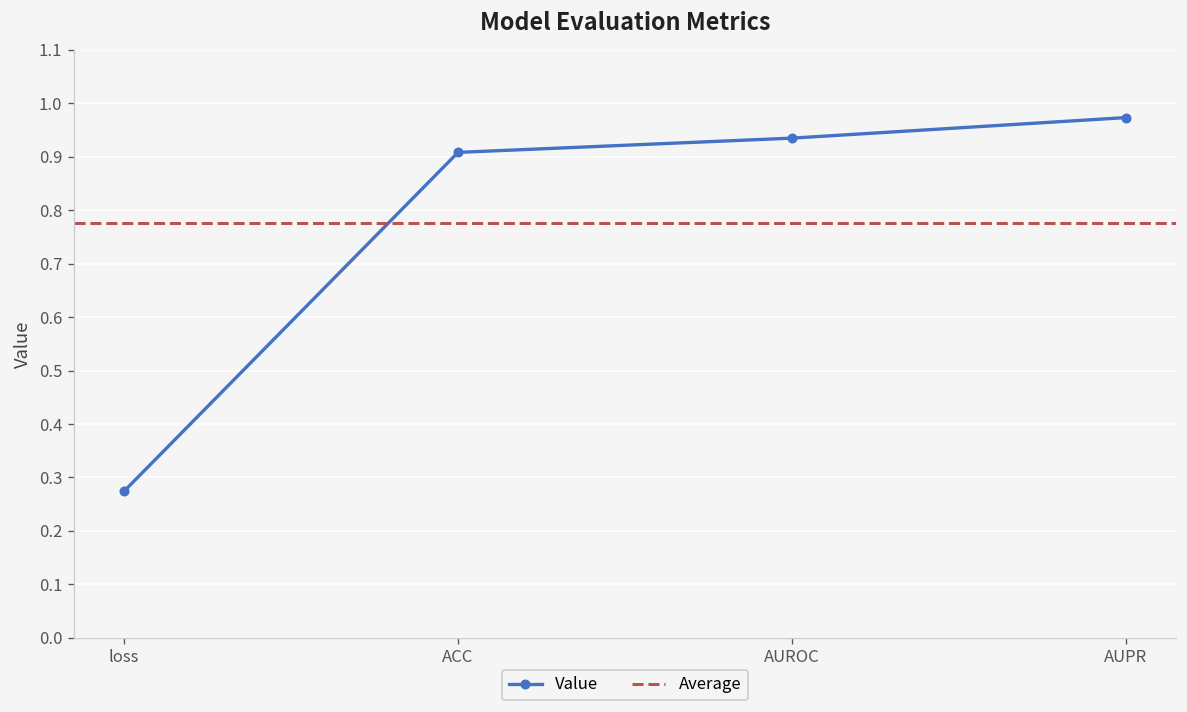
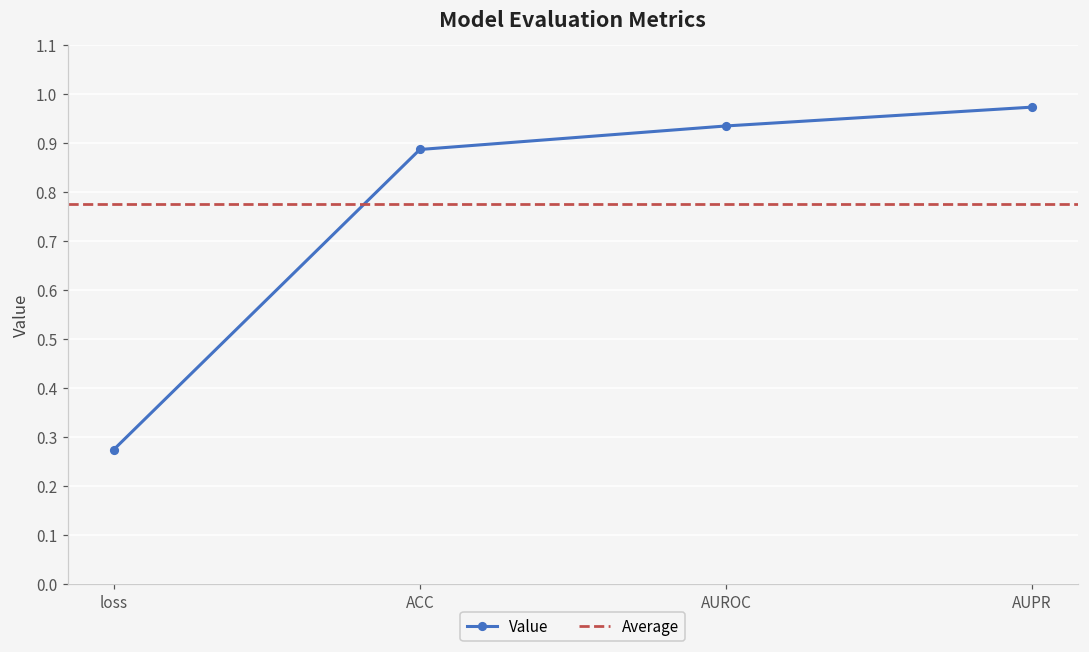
  {
    "loss": 0.27,
-   "ACC": 0.91,
+   "ACC": 0.89,
    "AUROC": 0.94,
    "AUPR": 0.97
  }
